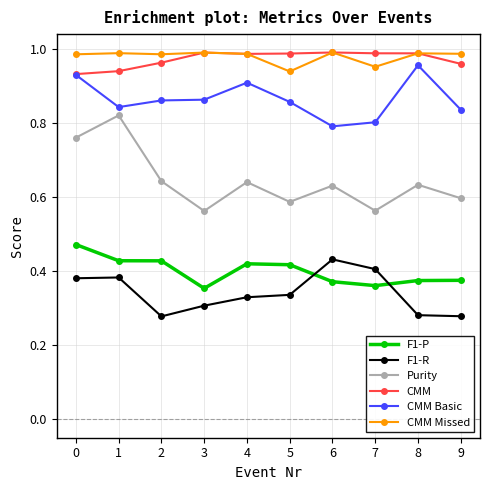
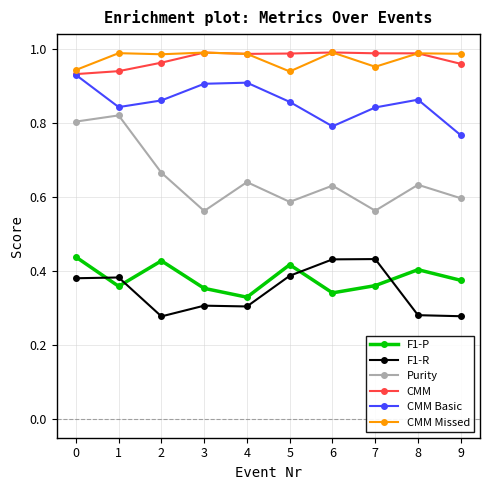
  {
    "F1-P": {
-     "0": 0.47,
-     "1": 0.43,
+     "0": 0.44,
+     "1": 0.36,
      "2": 0.43,
      "3": 0.35,
-     "4": 0.42,
+     "4": 0.33,
      "5": 0.42,
-     "6": 0.37,
+     "6": 0.34,
      "7": 0.36,
-     "8": 0.38,
+     "8": 0.40,
      "9": 0.38
    },
    "F1-R": {
      "0": 0.38,
      "1": 0.38,
      "2": 0.28,
      "3": 0.31,
-     "4": 0.33,
-     "5": 0.34,
+     "4": 0.31,
+     "5": 0.39,
      "6": 0.43,
-     "7": 0.41,
+     "7": 0.43,
      "8": 0.28,
      "9": 0.28
    },
    "Purity": {
-     "0": 0.76,
+     "0": 0.80,
      "1": 0.82,
-     "2": 0.64,
+     "2": 0.67,
      "3": 0.56,
      "4": 0.64,
      "5": 0.59,
      "6": 0.63,
      "7": 0.56,
      "8": 0.63,
      "9": 0.60
    },
    "CMM": {
      "1": 0.94,
      "2": 0.96,
      "5": 0.99,
      "7": 0.99,
      "9": 0.96
    },
    "CMM Basic": {
      "1": 0.84,
      "2": 0.86,
-     "3": 0.86,
+     "3": 0.91,
      "4": 0.91,
      "5": 0.86,
      "6": 0.79,
-     "7": 0.80,
-     "8": 0.96,
-     "9": 0.84
+     "7": 0.84,
+     "8": 0.86,
+     "9": 0.77
    },
    "CMM Missed": {
-     "0": 0.99,
+     "0": 0.94,
      "1": 0.99,
      "2": 0.99,
      "5": 0.94,
      "7": 0.95,
      "9": 0.99
    }
  }
